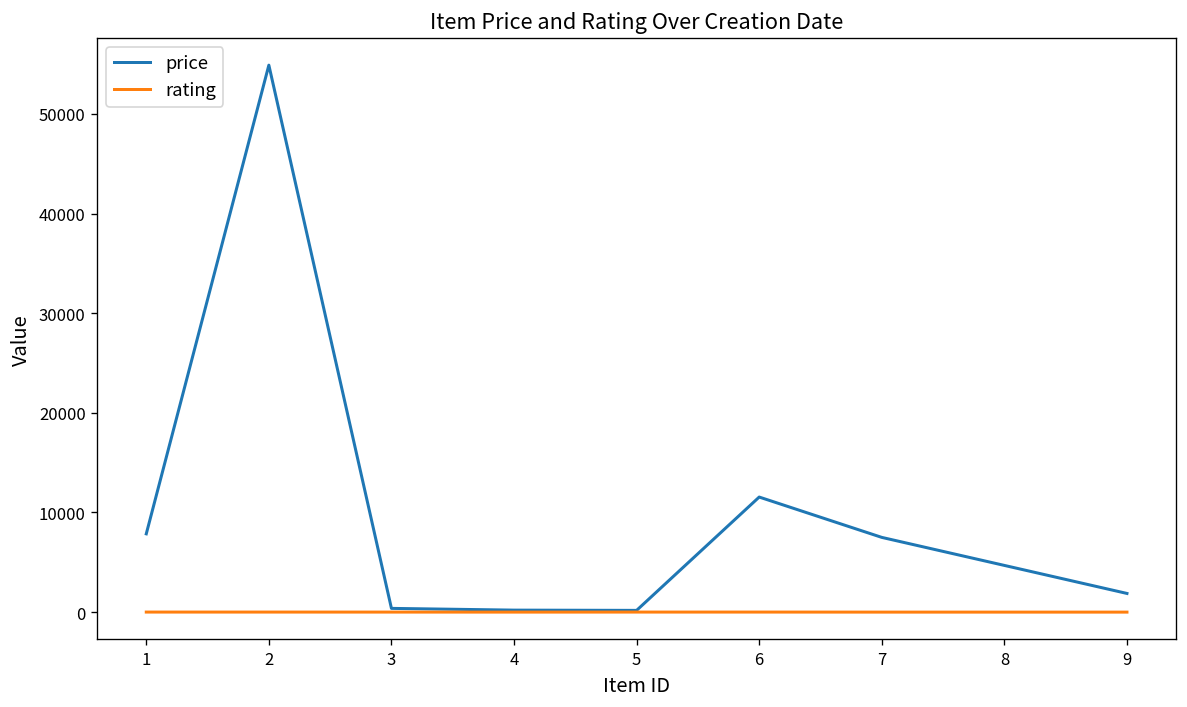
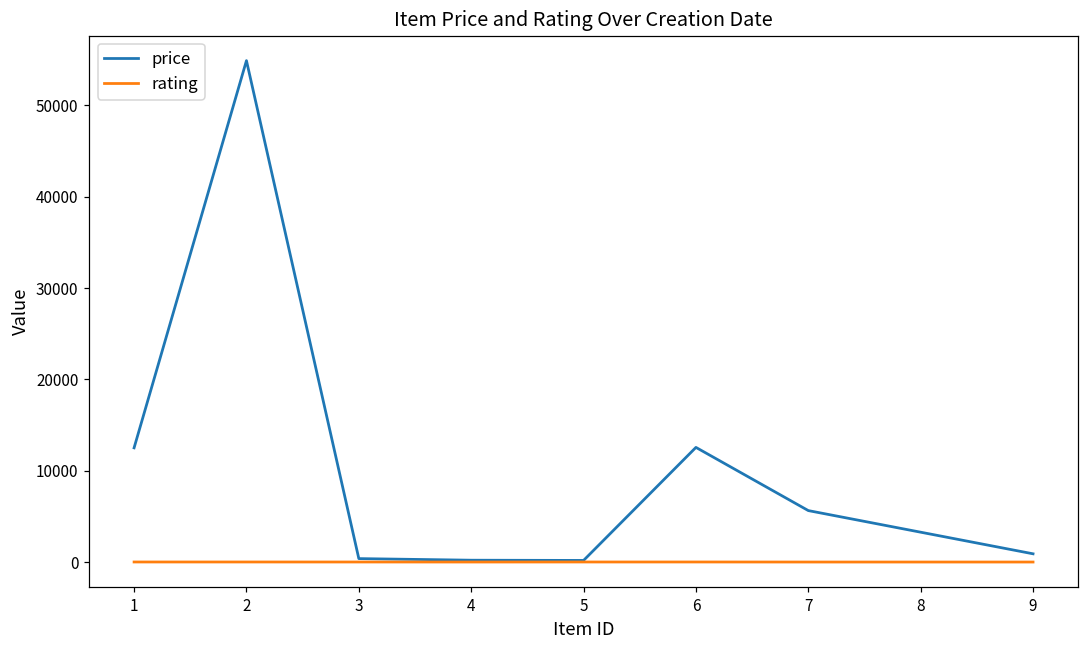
  {
    "price": {
-     "1": 8000,
+     "1": 13000,
      "2": 55000,
      "3": 0,
-     "6": 12000,
-     "7": 7000,
-     "9": 2000
+     "6": 13000,
+     "7": 6000,
+     "9": 1000
    },
    "rating": {
      "1": 0,
      "2": 0,
      "3": 0,
      "6": 0,
      "7": 0,
      "9": 0
    }
  }
